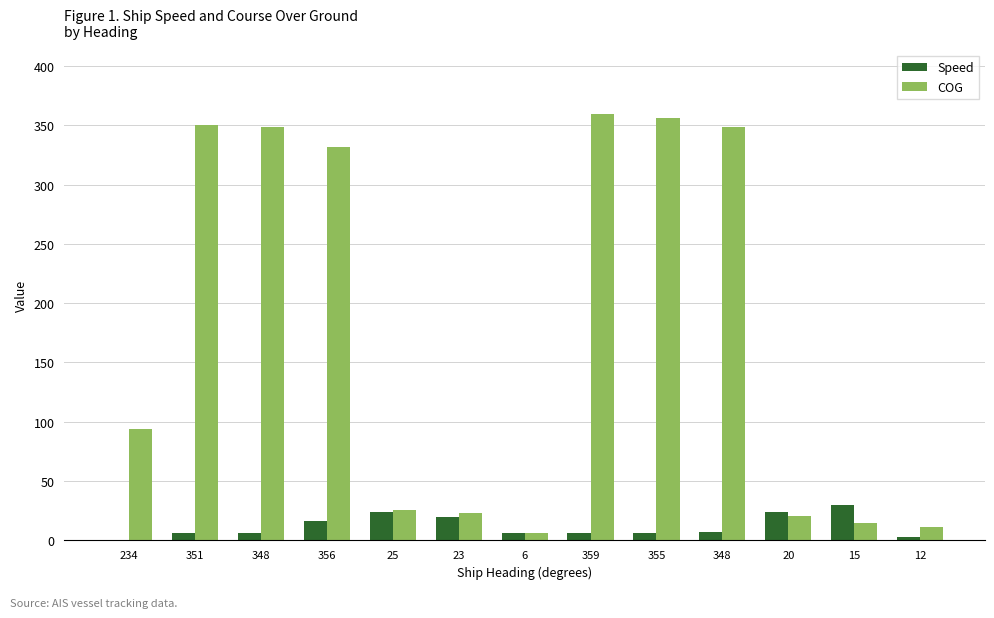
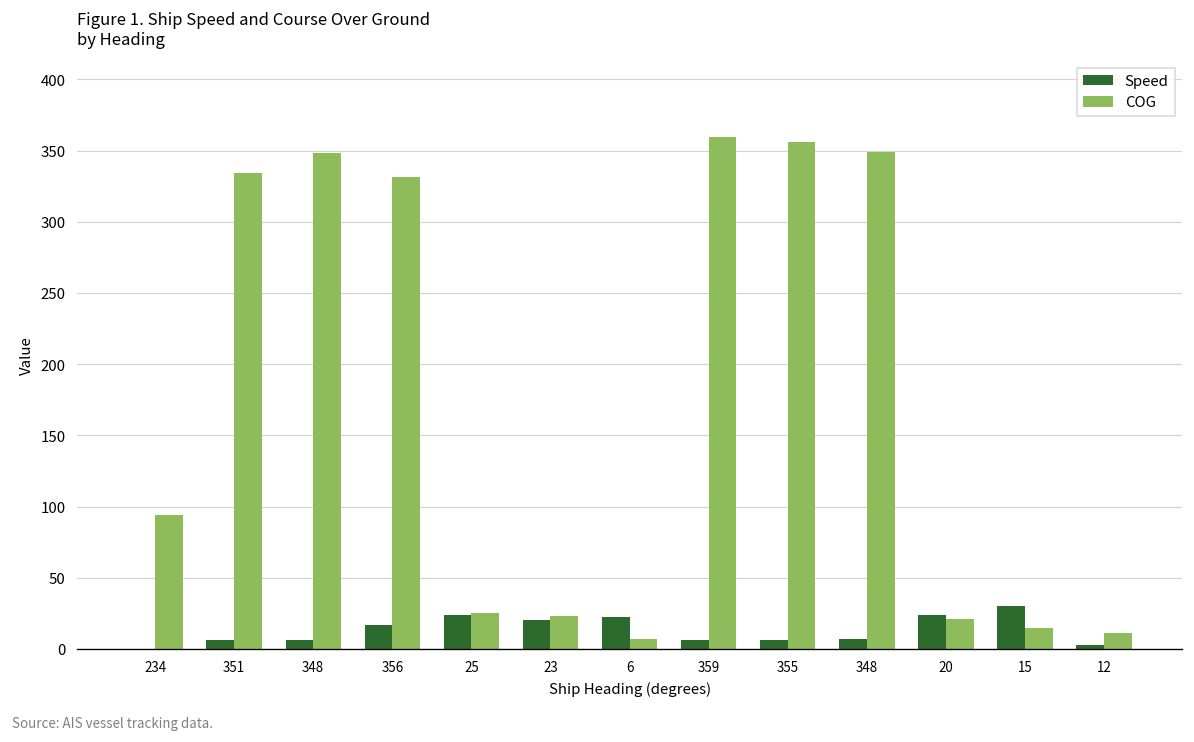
  {
    "Speed": {
      "351": 6,
      "356": 17,
      "25": 24,
      "23": 20,
-     "6": 7,
+     "6": 22,
      "359": 7,
      "355": 7,
      "20": 24,
      "15": 30,
      "12": 3
    },
    "COG": {
      "234": 94,
-     "351": 351,
+     "351": 335,
      "356": 332,
      "25": 26,
      "23": 23,
      "6": 7,
      "359": 359,
      "355": 356,
      "20": 21,
      "15": 15,
      "12": 11
    }
  }
